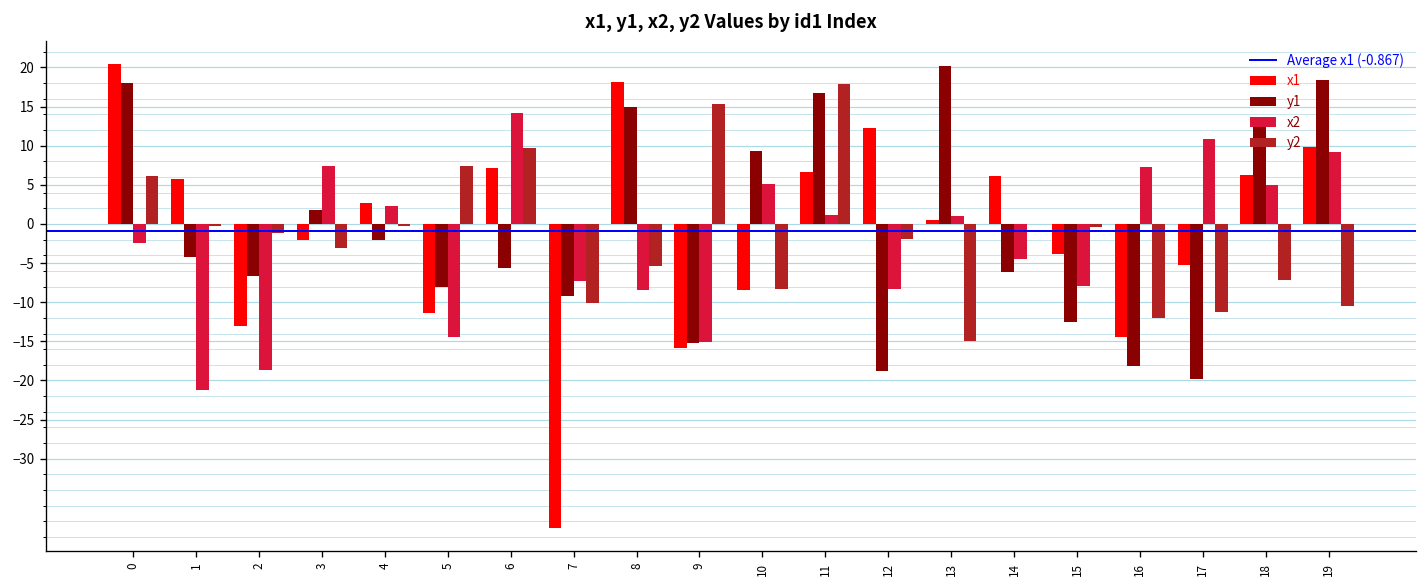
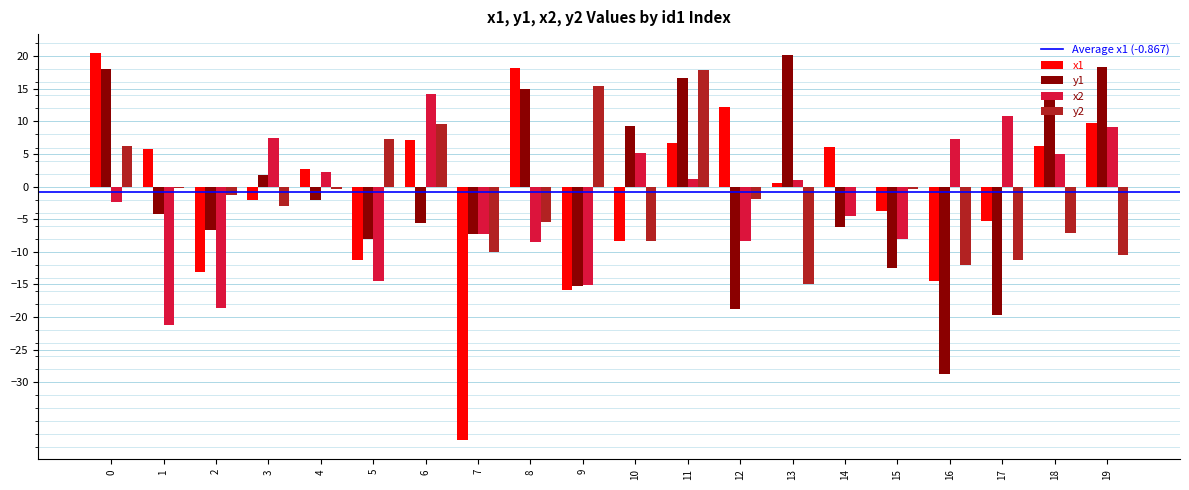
  {
    "x1": {
      "0": 20,
      "1": 6,
      "2": -13,
      "3": -2,
      "4": 3,
      "5": -11,
      "6": 7,
      "7": -39,
      "8": 18,
      "9": -16,
      "10": -8,
      "11": 7,
      "12": 12,
      "13": 1,
      "14": 6,
      "15": -4,
      "16": -14,
      "17": -5,
      "18": 6,
      "19": 10
    },
    "y1": {
      "0": 18,
      "1": -4,
      "2": -7,
      "3": 2,
      "4": -2,
      "5": -8,
      "6": -6,
-     "7": -9,
+     "7": -7,
      "8": 15,
      "9": -15,
      "10": 9,
      "11": 17,
      "12": -19,
      "13": 20,
      "14": -6,
      "15": -13,
-     "16": -18,
+     "16": -29,
      "17": -20,
      "18": 13,
      "19": 18
    }
  }
